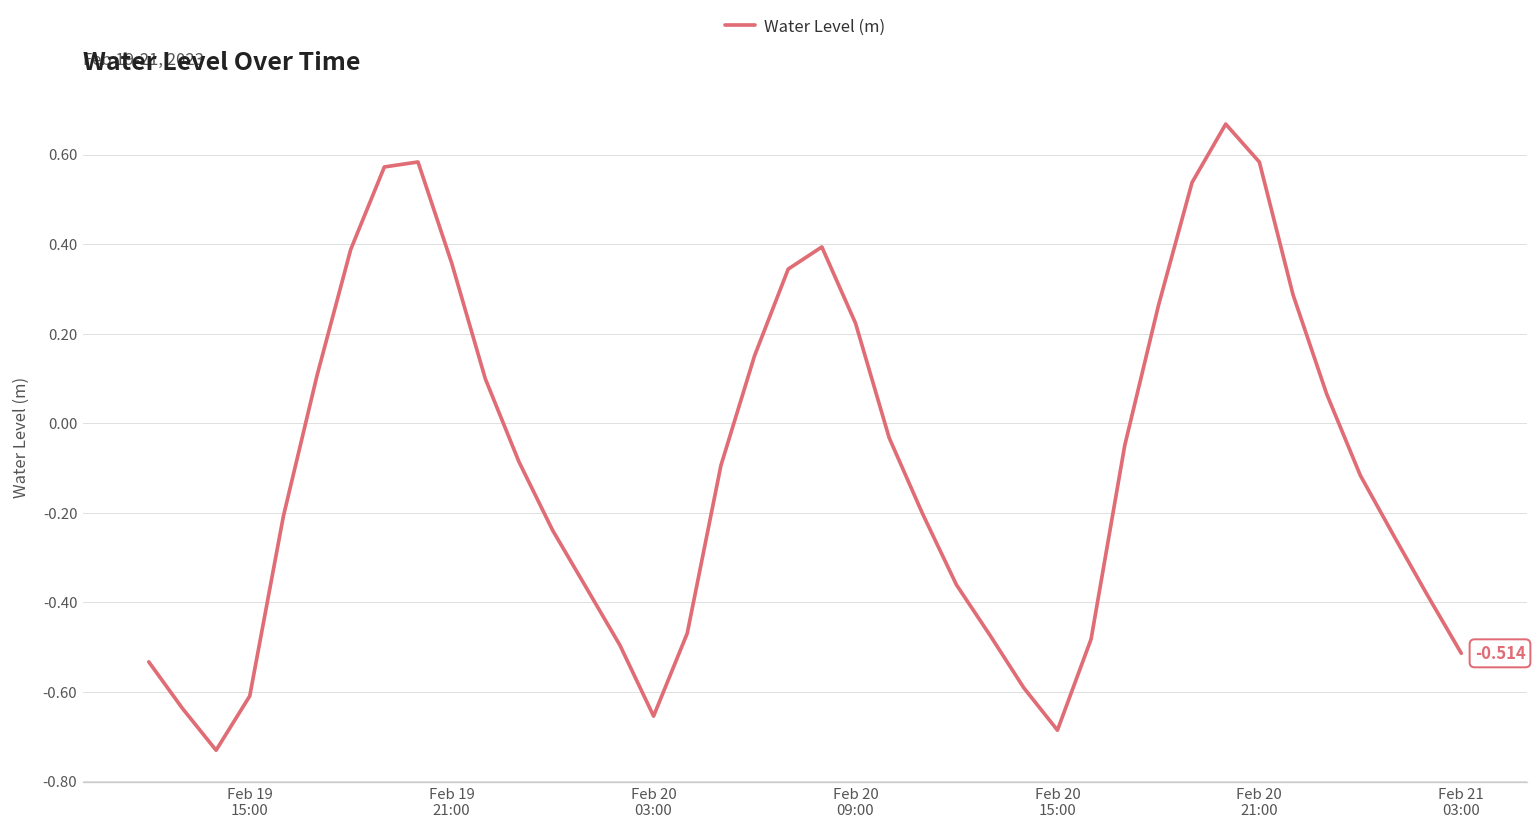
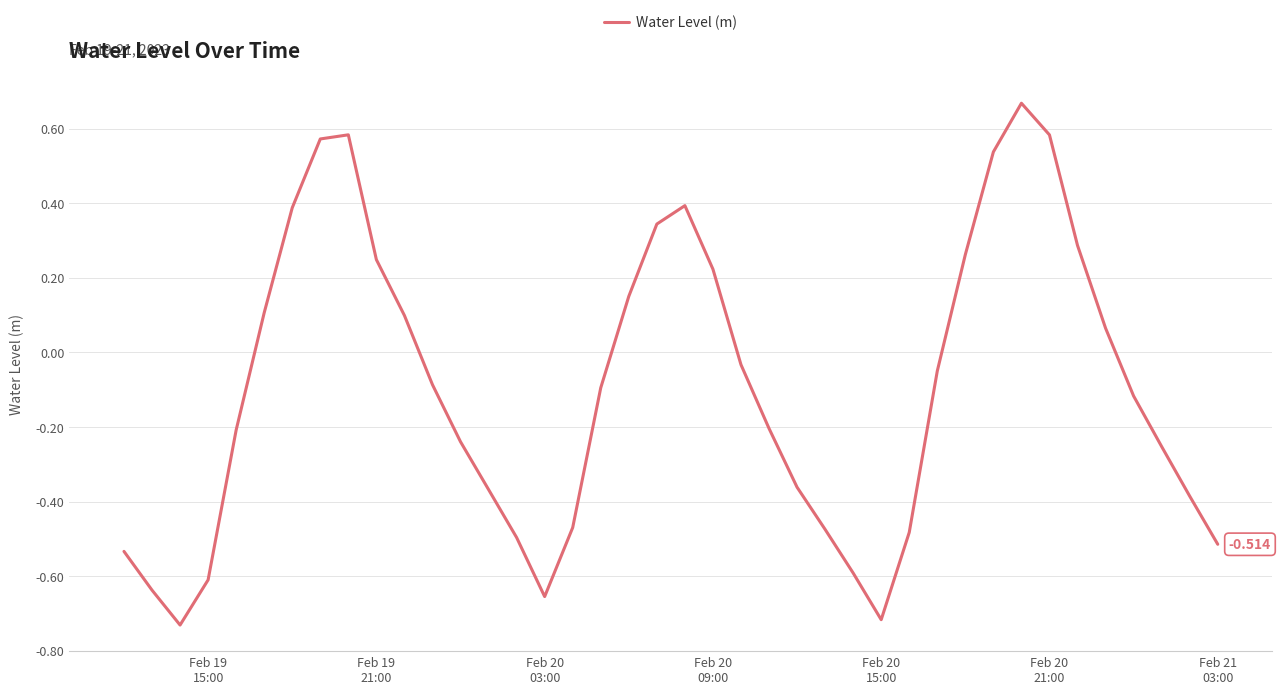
  {
    "Feb 19 15:00": -0.61,
-   "Feb 19 21:00": 0.36,
+   "Feb 19 21:00": 0.25,
    "Feb 20 03:00": -0.65,
    "Feb 20 09:00": 0.22,
-   "Feb 20 15:00": -0.69,
+   "Feb 20 15:00": -0.72,
    "Feb 20 21:00": 0.58
  }
